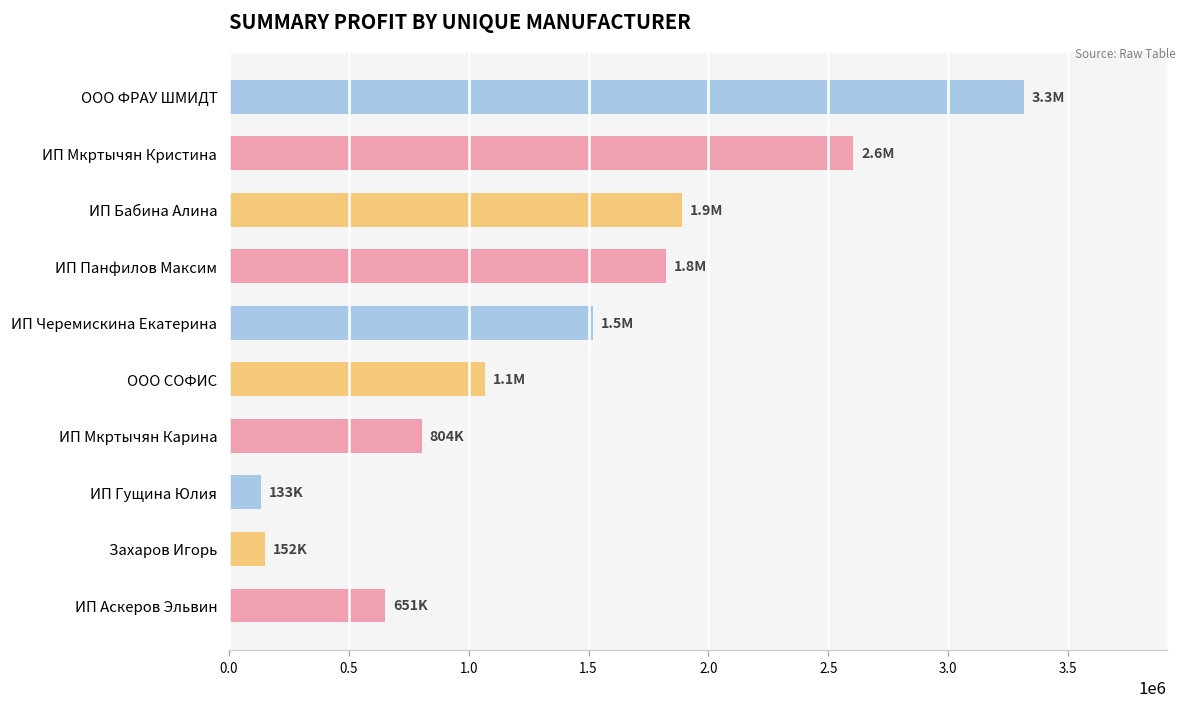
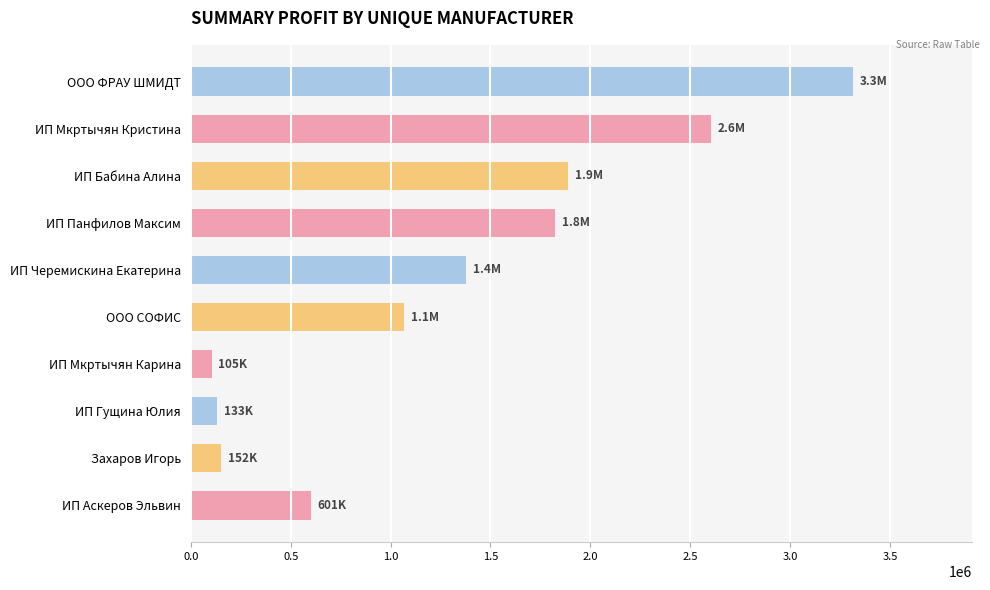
  {
    "ООО ФРАУ ШМИДТ": "3.3M",
    "ИП Мкртычян Кристина": "2.6M",
    "ИП Бабина Алина": "1.9M",
    "ИП Панфилов Максим": "1.8M",
-   "ИП Черемискина Екатерина": "1.5M",
+   "ИП Черемискина Екатерина": "1.4M",
    "ООО СОФИС": "1.1M",
-   "ИП Мкртычян Карина": "804K",
+   "ИП Мкртычян Карина": "105K",
    "ИП Гущина Юлия": "133K",
    "Захаров Игорь": "152K",
-   "ИП Аскеров Эльвин": "651K"
+   "ИП Аскеров Эльвин": "601K"
  }
